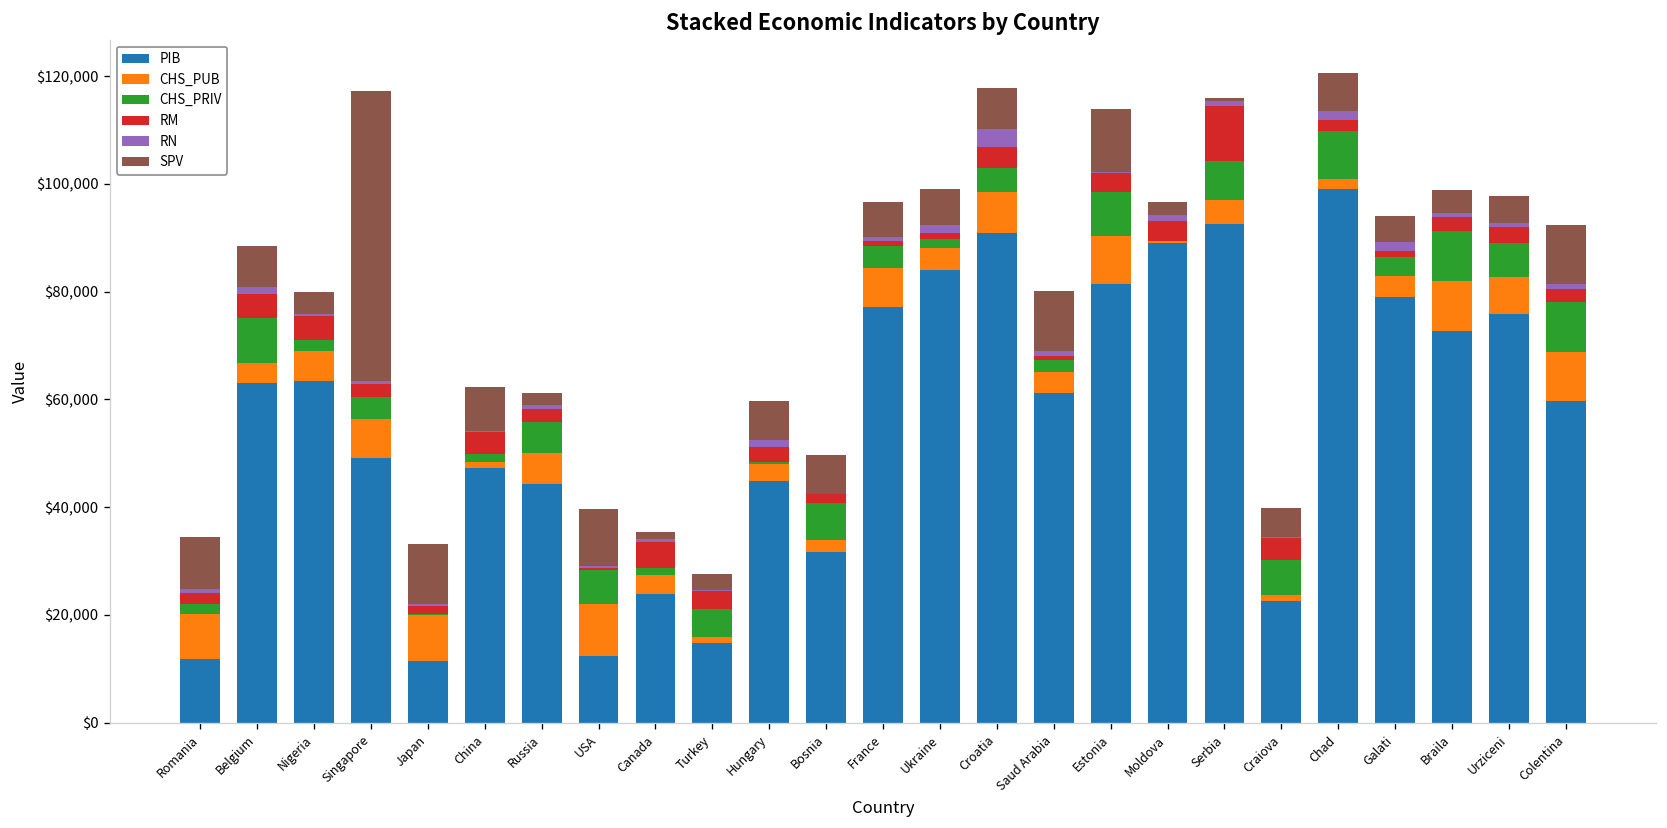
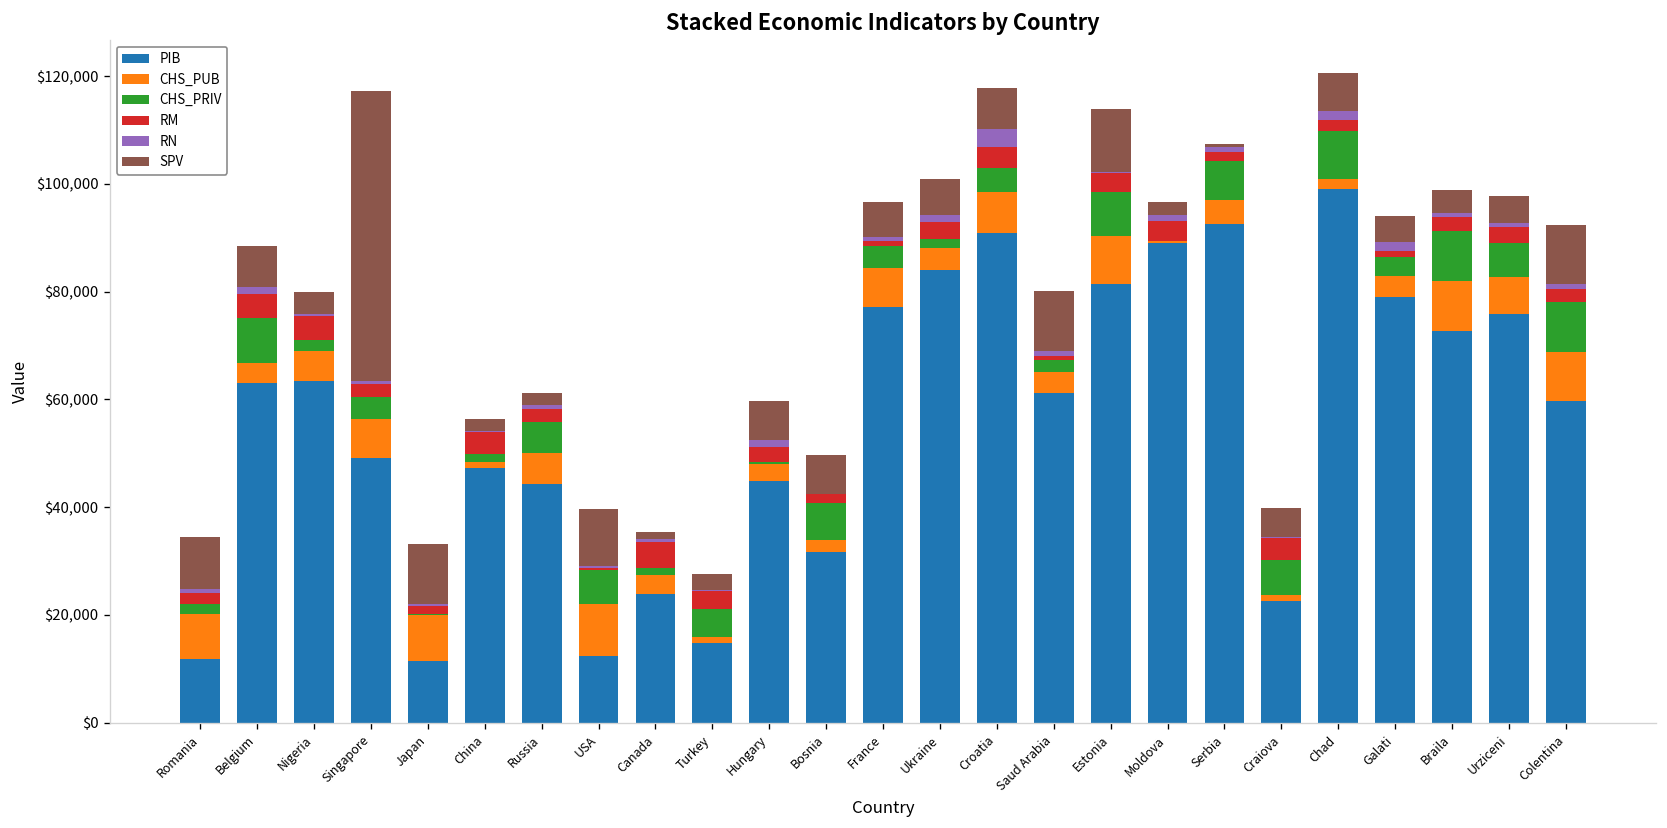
  {
    "PIB": {
      "Romania": "$12,000",
      "Belgium": "$63,000",
      "Nigeria": "$63,000",
      "Singapore": "$49,000",
      "Japan": "$11,000",
      "China": "$47,000",
      "Russia": "$44,000",
      "USA": "$12,000",
      "Canada": "$24,000",
      "Turkey": "$15,000",
      "Hungary": "$45,000",
      "Bosnia": "$32,000",
      "France": "$77,000",
      "Ukraine": "$84,000",
      "Croatia": "$91,000",
      "Saud Arabia": "$61,000",
      "Estonia": "$81,000",
      "Moldova": "$89,000",
      "Serbia": "$92,000",
      "Craiova": "$23,000",
      "Chad": "$99,000",
      "Galati": "$79,000",
      "Braila": "$73,000",
      "Urziceni": "$76,000",
      "Colentina": "$60,000"
    },
    "CHS_PUB": {
      "Romania": "$8,000",
      "Belgium": "$4,000",
      "Nigeria": "$6,000",
      "Singapore": "$7,000",
      "Japan": "$9,000",
      "China": "$1,000",
      "Russia": "$6,000",
      "USA": "$10,000",
      "Canada": "$3,000",
      "Turkey": "$1,000",
      "Hungary": "$3,000",
      "Bosnia": "$2,000",
      "France": "$7,000",
      "Ukraine": "$4,000",
      "Croatia": "$8,000",
      "Saud Arabia": "$4,000",
      "Estonia": "$9,000",
      "Serbia": "$4,000",
      "Craiova": "$1,000",
      "Chad": "$2,000",
      "Galati": "$4,000",
      "Braila": "$9,000",
      "Urziceni": "$7,000",
      "Colentina": "$9,000"
    },
    "CHS_PRIV": {
      "Romania": "$2,000",
      "Belgium": "$8,000",
      "Nigeria": "$2,000",
      "Singapore": "$4,000",
      "China": "$1,000",
      "Russia": "$6,000",
      "USA": "$6,000",
      "Canada": "$1,000",
      "Turkey": "$5,000",
      "Bosnia": "$7,000",
      "France": "$4,000",
      "Ukraine": "$2,000",
      "Croatia": "$4,000",
      "Saud Arabia": "$2,000",
      "Estonia": "$8,000",
      "Serbia": "$7,000",
      "Craiova": "$6,000",
      "Chad": "$9,000",
      "Galati": "$3,000",
      "Braila": "$9,000",
      "Urziceni": "$6,000",
      "Colentina": "$9,000"
    },
    "RM": {
      "Romania": "$2,000",
      "Belgium": "$4,000",
      "Nigeria": "$5,000",
      "Singapore": "$2,000",
      "Japan": "$1,000",
      "China": "$4,000",
      "Russia": "$3,000",
      "Canada": "$5,000",
      "Turkey": "$3,000",
      "Hungary": "$3,000",
      "Bosnia": "$2,000",
      "France": "$1,000",
-     "Ukraine": "$1,000",
+     "Ukraine": "$3,000",
      "Croatia": "$4,000",
      "Saud Arabia": "$1,000",
      "Estonia": "$4,000",
      "Moldova": "$4,000",
-     "Serbia": "$10,000",
+     "Serbia": "$2,000",
      "Craiova": "$4,000",
      "Chad": "$2,000",
      "Galati": "$1,000",
      "Braila": "$3,000",
      "Urziceni": "$3,000",
      "Colentina": "$2,000"
    },
    "RN": {
      "Romania": "$1,000",
      "Belgium": "$1,000",
      "Singapore": "$1,000",
      "Russia": "$1,000",
      "Hungary": "$1,000",
      "France": "$1,000",
      "Ukraine": "$1,000",
      "Croatia": "$3,000",
      "Saud Arabia": "$1,000",
      "Moldova": "$1,000",
      "Serbia": "$1,000",
      "Chad": "$2,000",
      "Galati": "$2,000",
      "Braila": "$1,000",
      "Urziceni": "$1,000",
      "Colentina": "$1,000"
    },
    "SPV": {
      "Romania": "$10,000",
      "Belgium": "$8,000",
      "Nigeria": "$4,000",
      "Singapore": "$54,000",
      "Japan": "$11,000",
-     "China": "$8,000",
+     "China": "$2,000",
      "Russia": "$2,000",
      "USA": "$11,000",
      "Canada": "$1,000",
      "Turkey": "$3,000",
      "Hungary": "$7,000",
      "Bosnia": "$7,000",
      "France": "$6,000",
      "Ukraine": "$7,000",
      "Croatia": "$8,000",
      "Saud Arabia": "$11,000",
      "Estonia": "$12,000",
      "Moldova": "$2,000",
      "Craiova": "$5,000",
      "Chad": "$7,000",
      "Galati": "$5,000",
      "Braila": "$4,000",
      "Urziceni": "$5,000",
      "Colentina": "$11,000"
    }
  }
